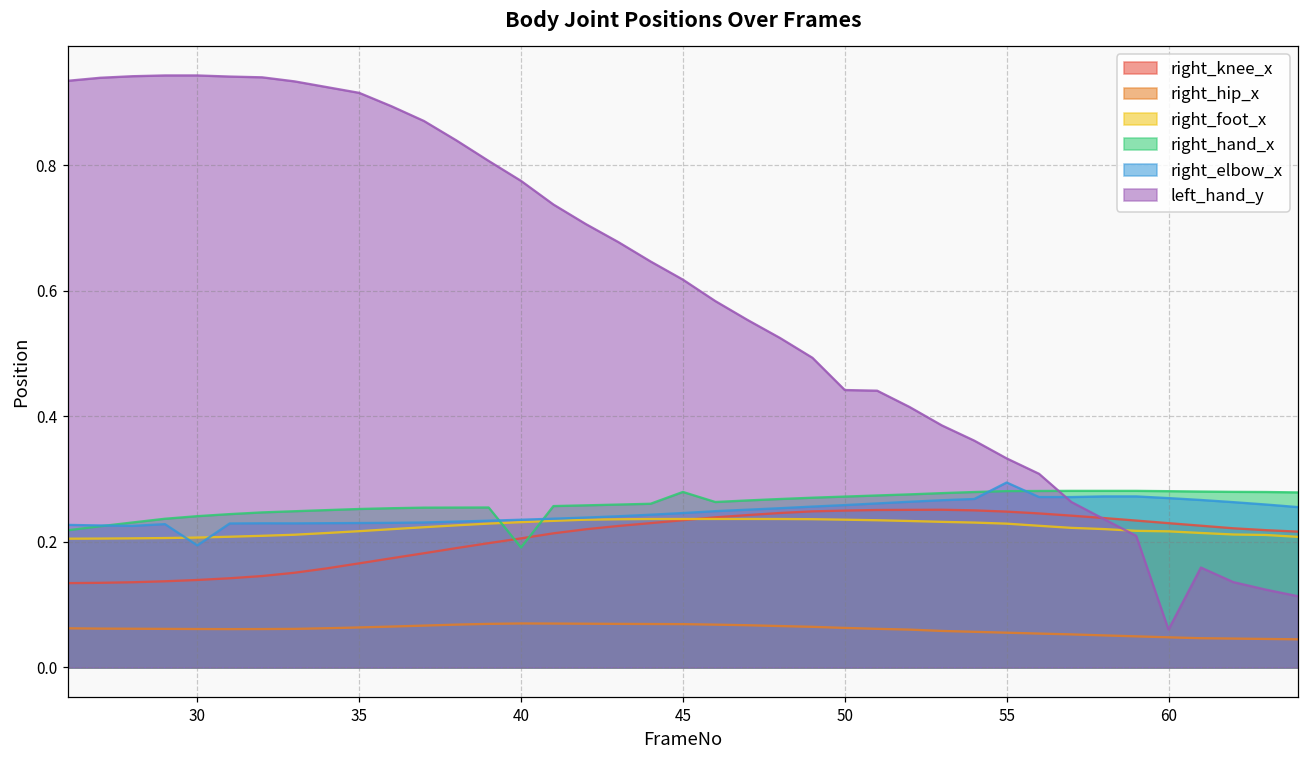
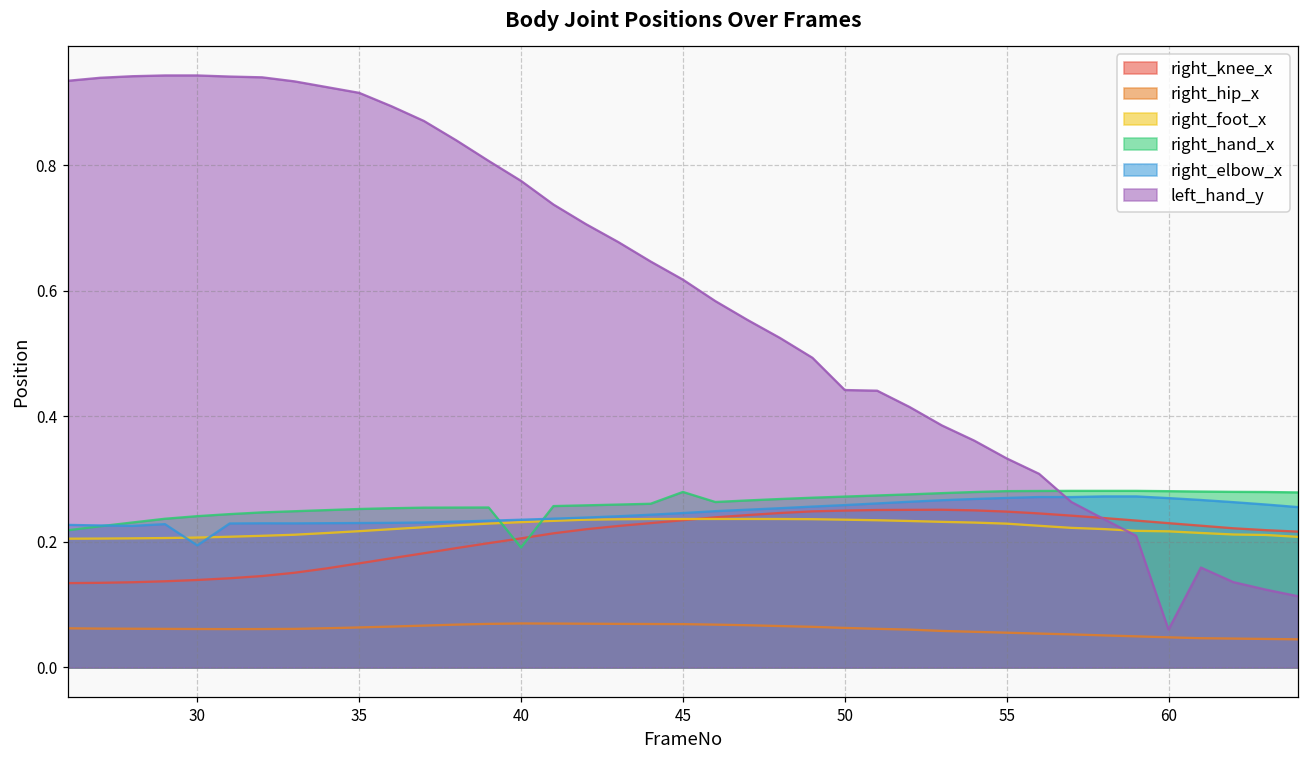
  {
    "right_foot_x": {
      "30": 0.21,
      "35": 0.22,
      "50": 0.24,
      "55": 0.23,
      "60": 0.22
    },
    "right_hand_x": {
      "30": 0.24,
      "35": 0.25,
      "40": 0.19,
      "45": 0.28,
      "50": 0.27,
      "55": 0.28,
      "60": 0.28
    },
    "right_elbow_x": {
      "30": 0.19,
      "35": 0.23,
      "45": 0.25,
      "50": 0.26,
-     "55": 0.29,
+     "55": 0.27,
      "60": 0.27
    },
    "left_hand_y": {
      "30": 0.94,
      "35": 0.92,
      "40": 0.78,
      "45": 0.62,
      "50": 0.44,
      "55": 0.33,
      "60": 0.06
    }
  }
